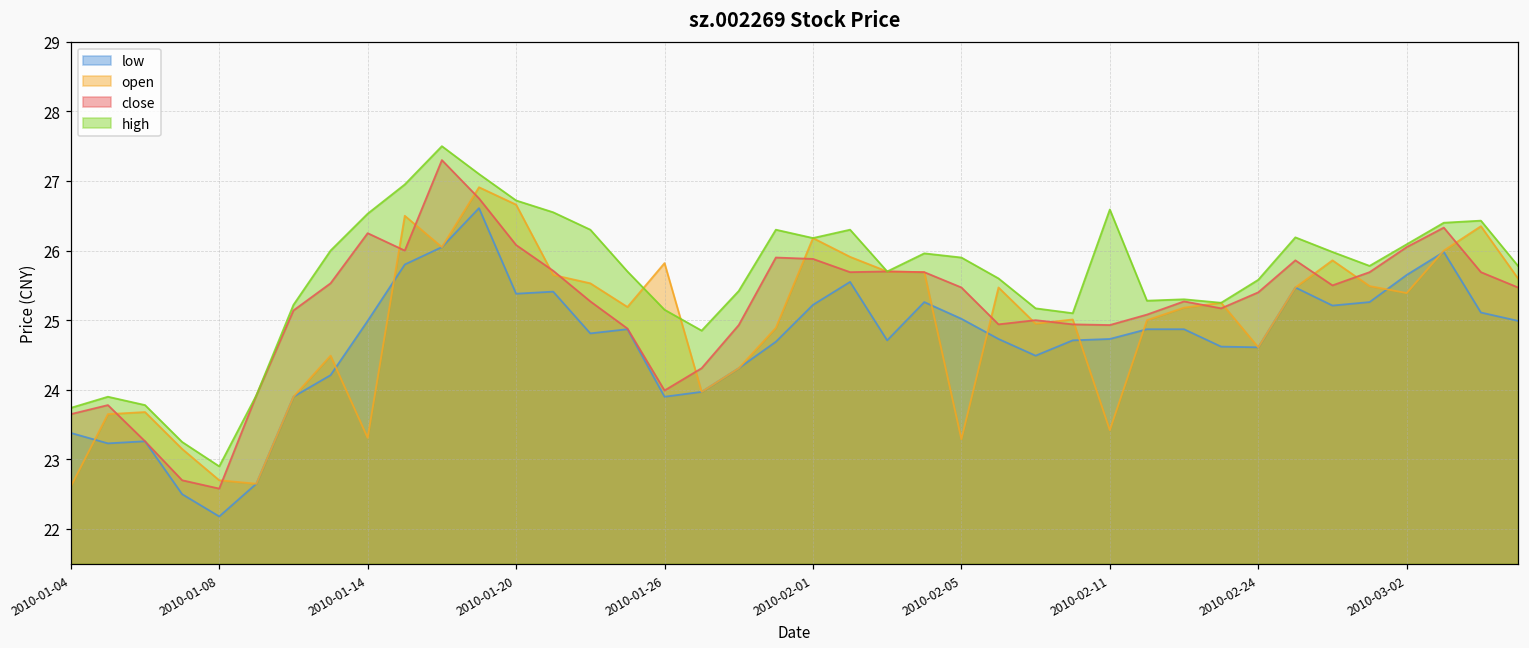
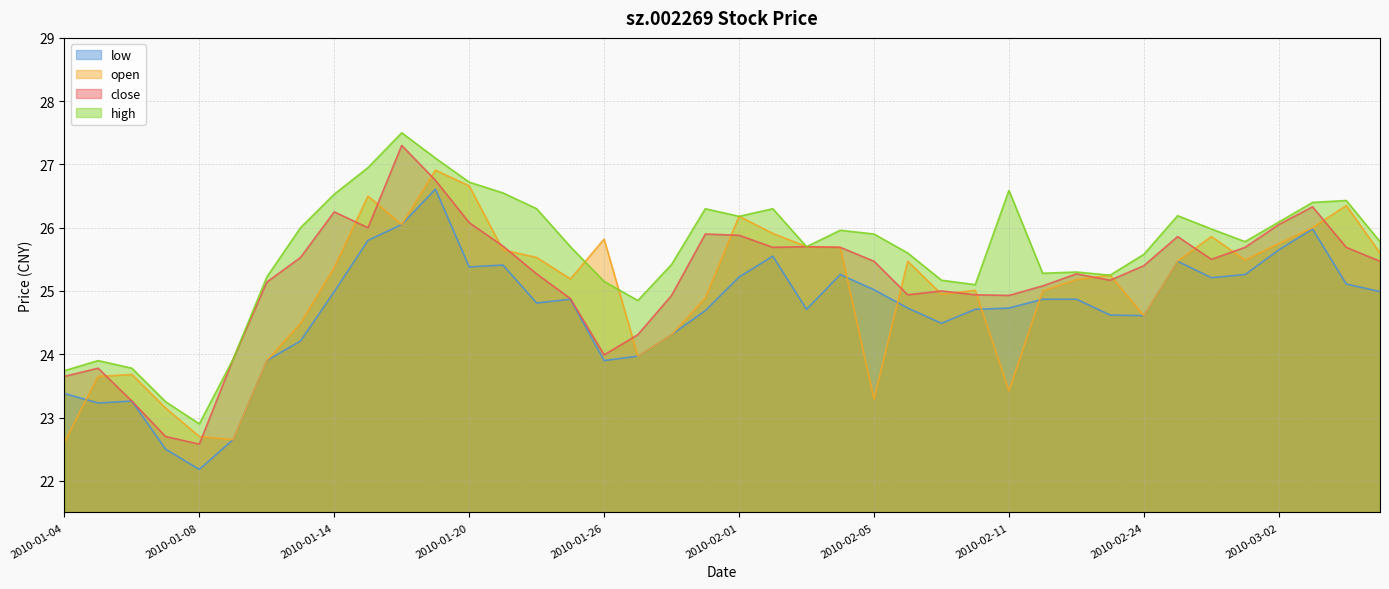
  {
    "low": {
      "2010-01-04": 23.4,
      "2010-01-08": 22.2,
      "2010-01-14": 25.0,
      "2010-01-20": 25.4,
      "2010-01-26": 23.9,
      "2010-02-01": 25.2,
      "2010-02-05": 25.0,
      "2010-02-11": 24.7,
      "2010-03-02": 25.7
    },
    "open": {
      "2010-01-04": 22.6,
      "2010-01-08": 22.7,
-     "2010-01-14": 23.3,
+     "2010-01-14": 25.4,
      "2010-01-20": 26.7,
      "2010-01-26": 25.8,
      "2010-02-05": 23.3,
      "2010-02-11": 23.4,
-     "2010-03-02": 25.4
+     "2010-03-02": 25.8
    },
    "close": {
      "2010-01-04": 23.7,
      "2010-01-08": 22.6,
      "2010-01-14": 26.3,
      "2010-01-20": 26.1,
      "2010-01-26": 24.0,
      "2010-02-01": 25.9,
      "2010-02-05": 25.5,
      "2010-02-11": 24.9,
      "2010-02-24": 25.4
    },
    "high": {
      "2010-01-04": 23.7,
      "2010-01-08": 22.9,
      "2010-01-14": 26.5,
      "2010-01-20": 26.7,
      "2010-01-26": 25.2,
      "2010-02-05": 25.9,
      "2010-02-11": 26.6,
      "2010-02-24": 25.6
    }
  }
